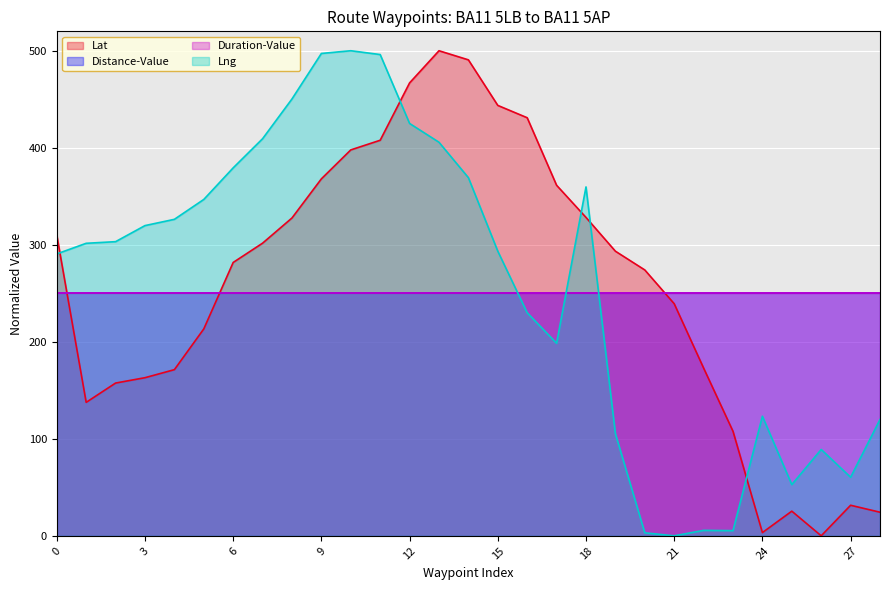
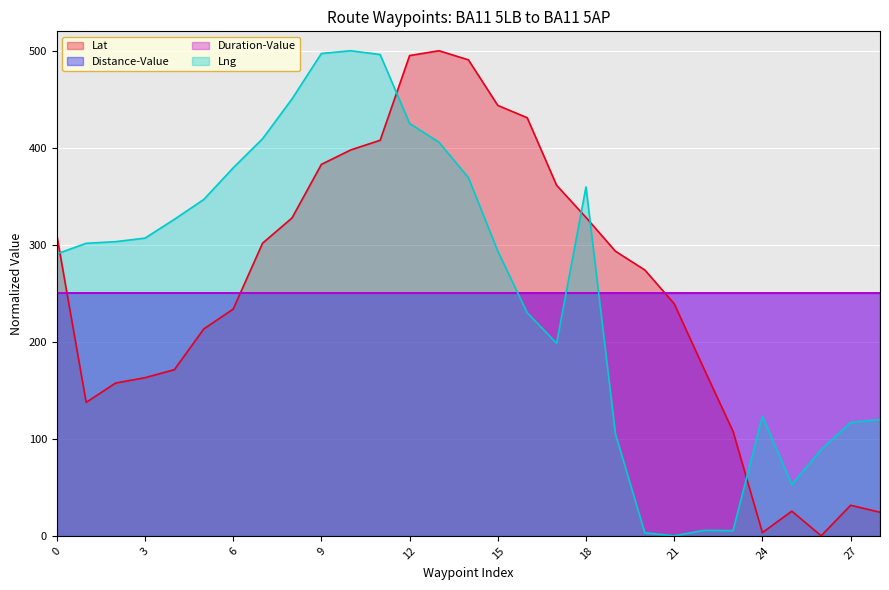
  {
    "Lat": {
      "0": 310,
      "3": 160,
-     "6": 280,
-     "9": 370,
-     "12": 470,
+     "6": 230,
+     "9": 380,
+     "12": 500,
      "15": 440,
      "18": 330,
      "21": 240,
      "24": 0,
      "27": 30
    },
    "Duration-Value": {
      "0": 250,
      "3": 250,
      "6": 250,
      "9": 250,
      "12": 250,
      "15": 250,
      "18": 250,
      "21": 250,
      "24": 250,
      "27": 250
    },
    "Lng": {
      "0": 290,
-     "3": 320,
+     "3": 310,
      "6": 380,
      "9": 500,
      "12": 430,
      "15": 290,
      "18": 360,
      "21": 0,
      "24": 120,
-     "27": 60
+     "27": 120
    }
  }
